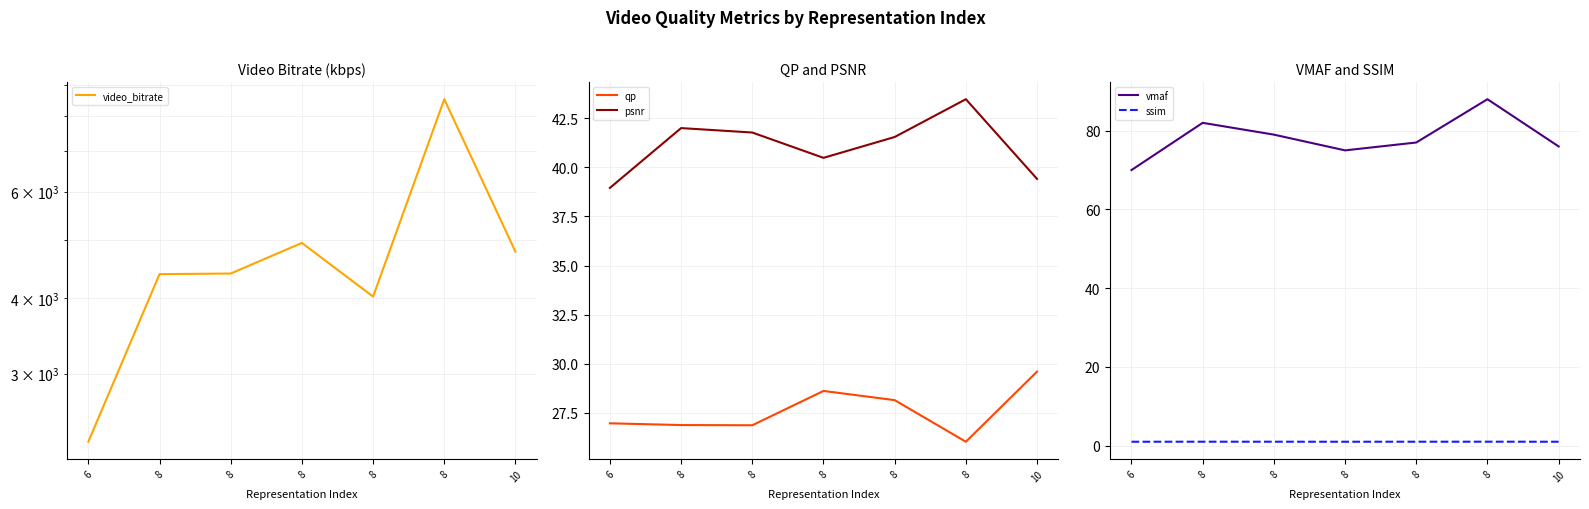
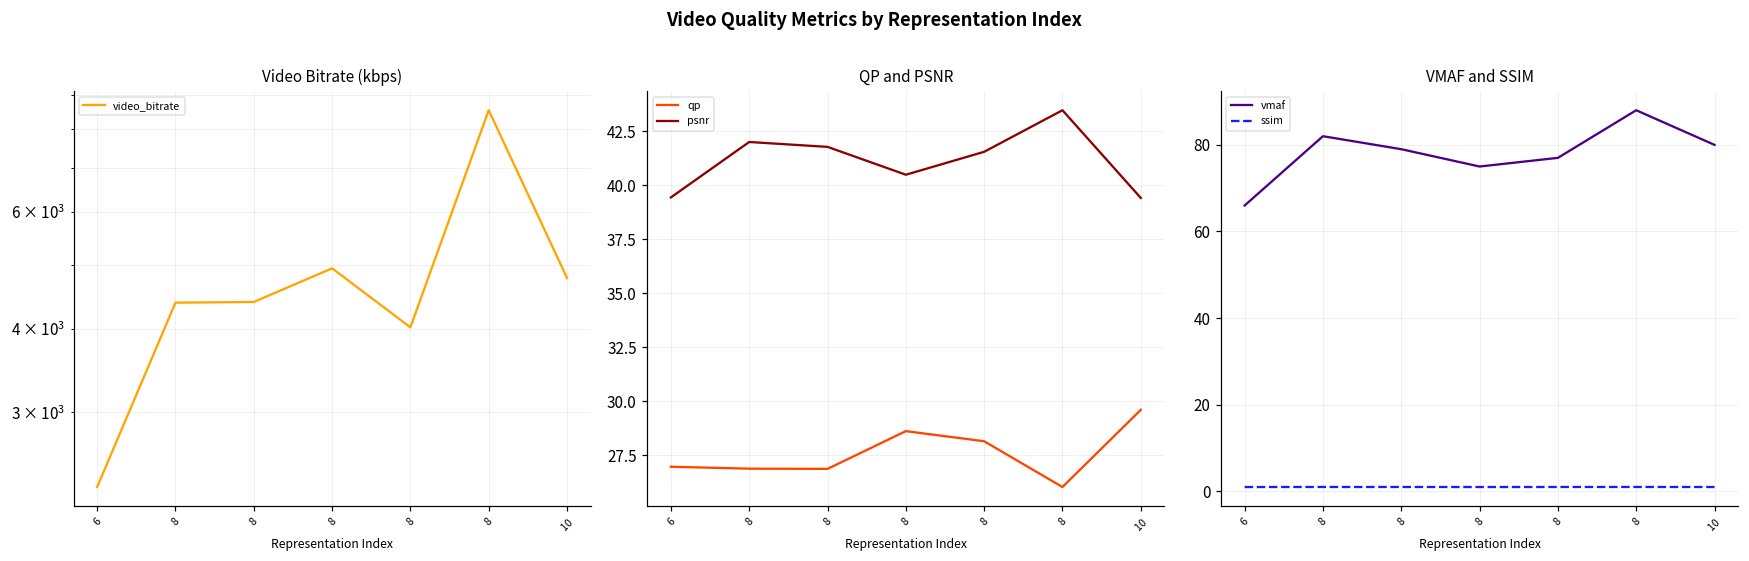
  {
    "QP and PSNR": {
      "qp": {
        "6": 27.0,
        "10": 29.6
      },
      "psnr": {
-       "6": 39.0,
+       "6": 39.4,
        "10": 39.4
      }
    },
    "VMAF and SSIM": {
      "vmaf": {
-       "6": 70,
-       "10": 76
+       "6": 66,
+       "10": 80
      },
      "ssim": {
        "6": 1,
        "10": 1
      }
    }
  }
